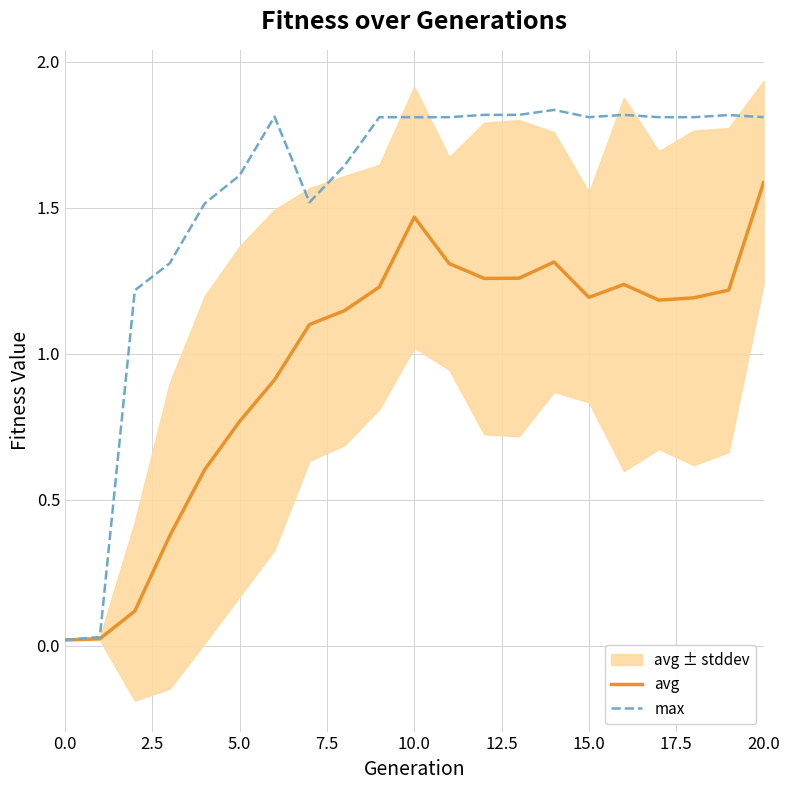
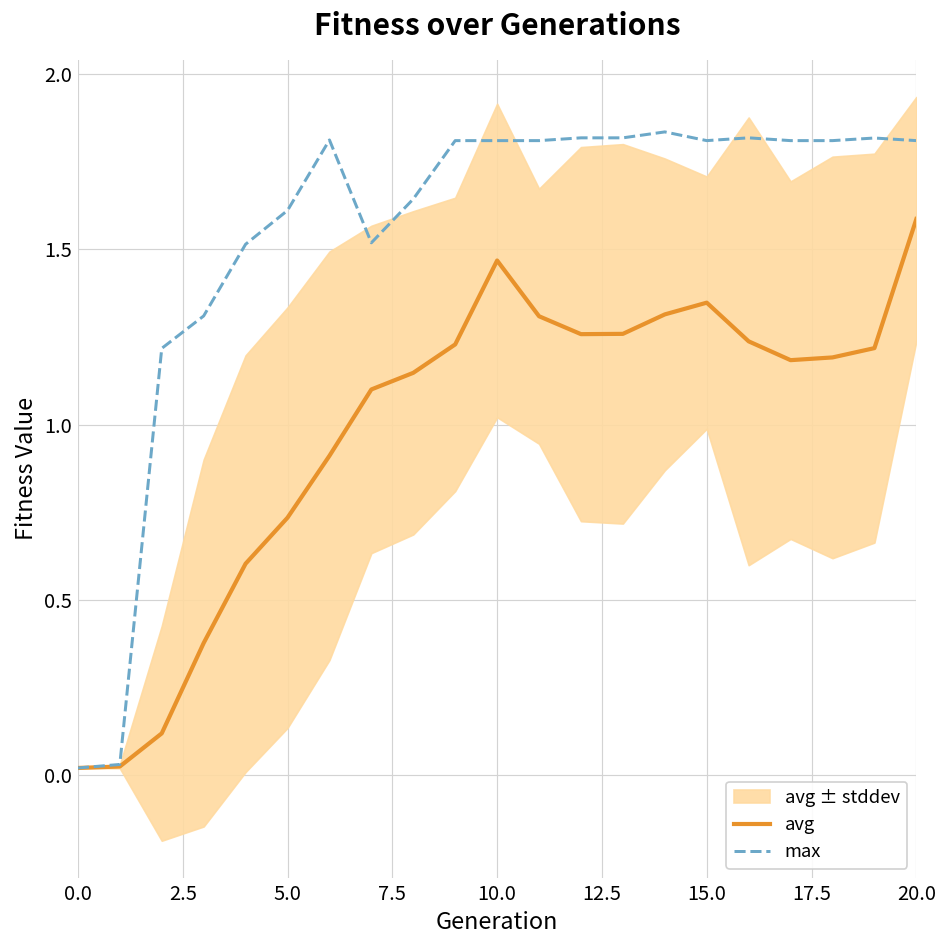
  {
    "avg": {
-     "5.0": 0.77,
+     "5.0": 0.73,
      "10.0": 1.47,
-     "15.0": 1.19,
+     "15.0": 1.35,
      "20.0": 1.59
    },
    "max": {
      "5.0": 1.61,
      "10.0": 1.81,
      "15.0": 1.81,
      "20.0": 1.81
    }
  }
